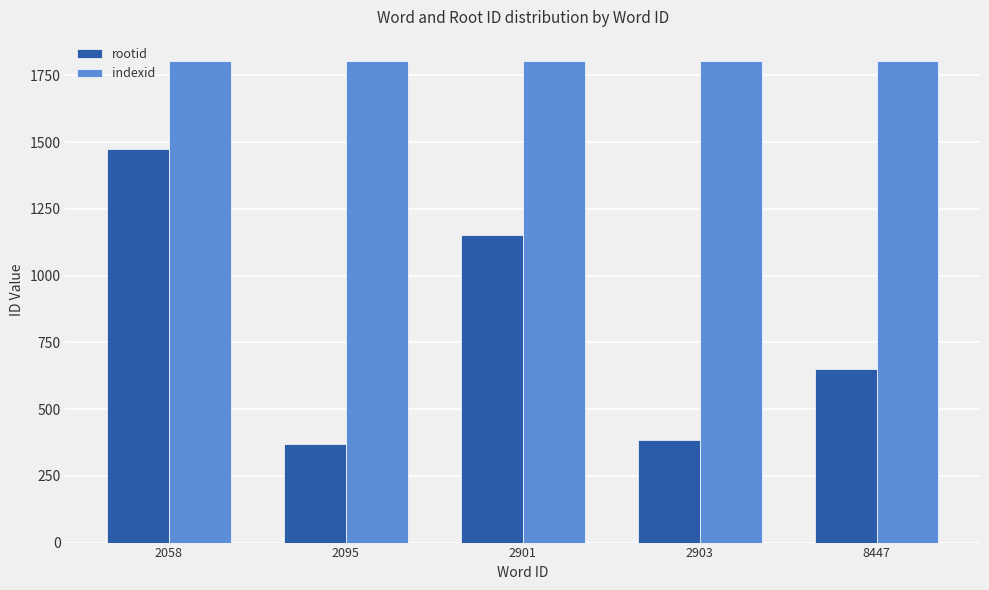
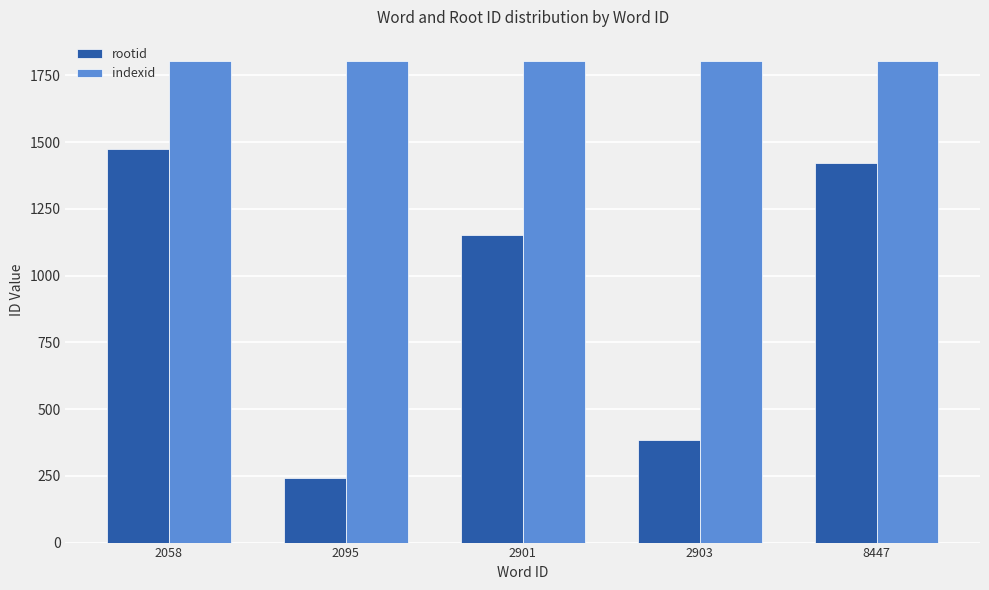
  {
    "rootid": {
      "2058": 1480,
-     "2095": 370,
+     "2095": 240,
      "2901": 1150,
      "2903": 380,
-     "8447": 650
+     "8447": 1420
    },
    "indexid": {
      "2058": 1800,
      "2095": 1800,
      "2901": 1800,
      "2903": 1800,
      "8447": 1800
    }
  }
